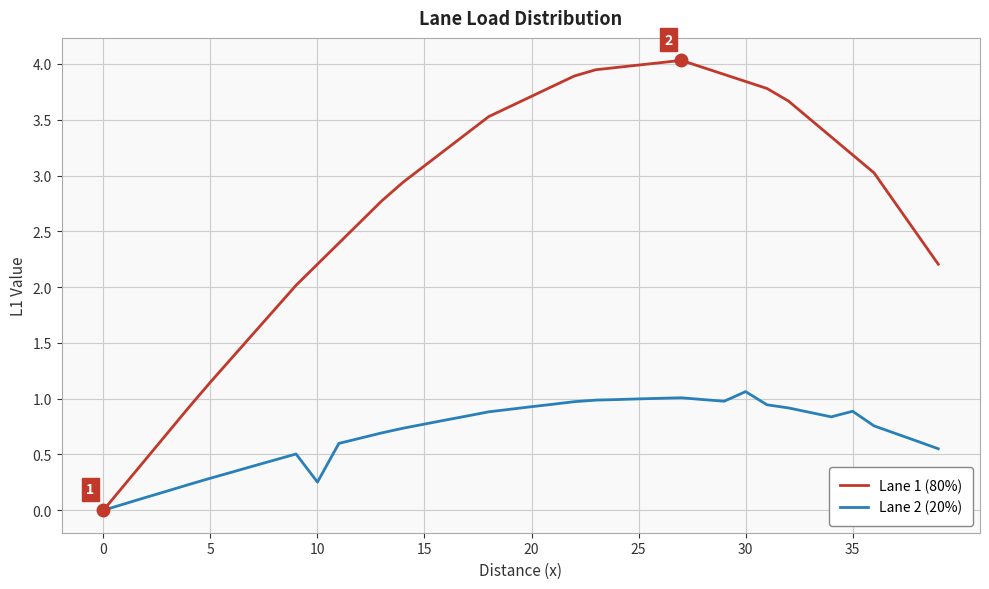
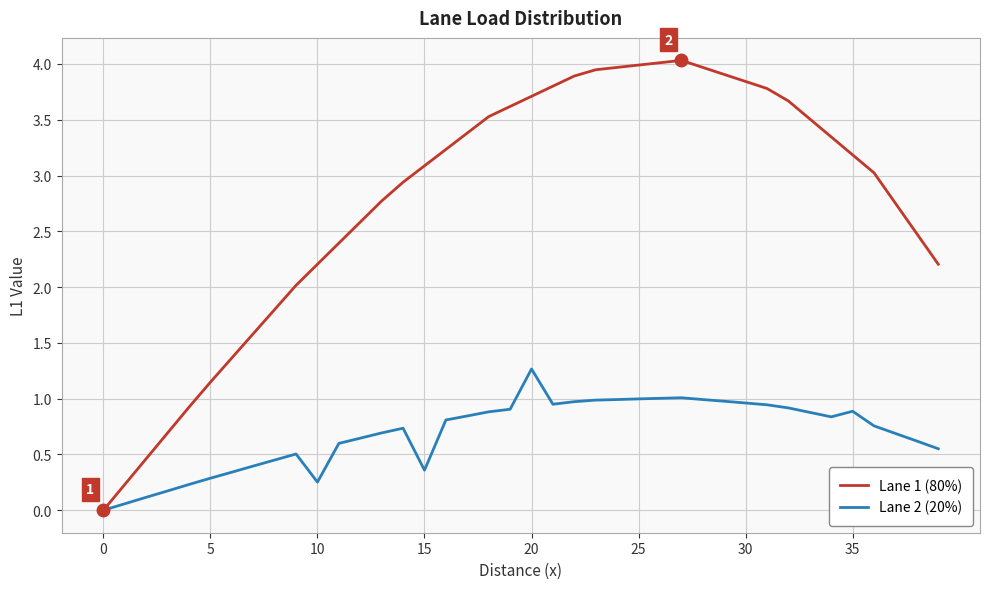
  {
    "Lane 2 (20%)": {
      "5": 0.29,
      "10": 0.25,
-     "15": 0.77,
-     "20": 0.93,
+     "15": 0.36,
+     "20": 1.27,
      "25": 1.00,
-     "30": 1.06,
+     "30": 0.96,
      "35": 0.89
    }
  }
